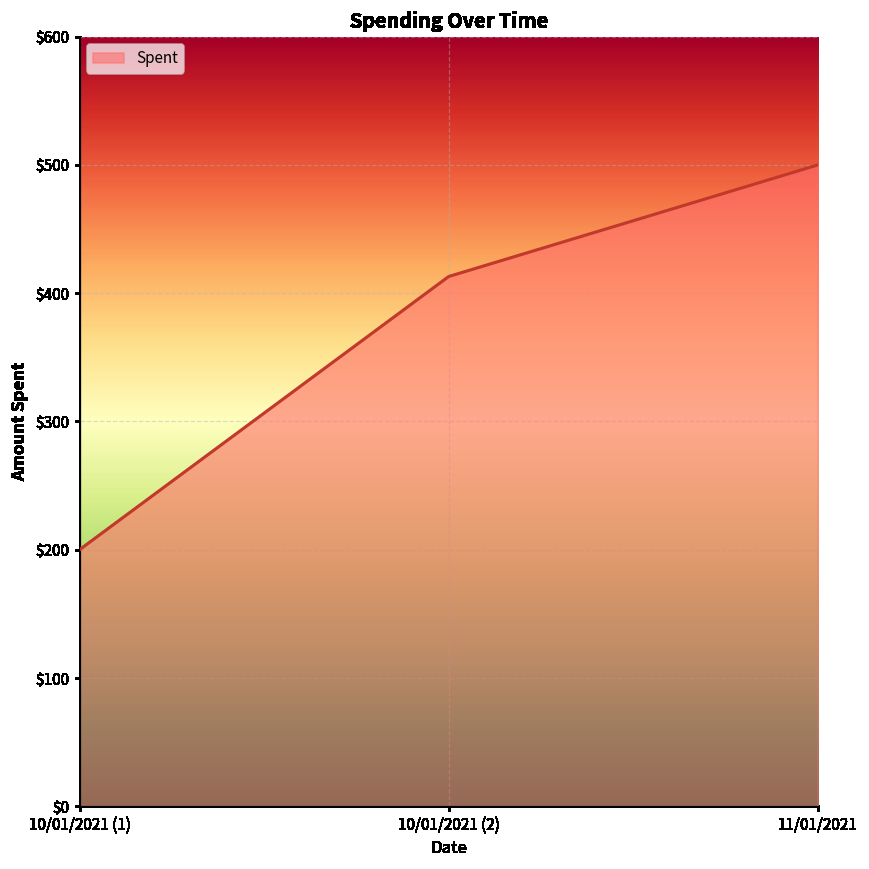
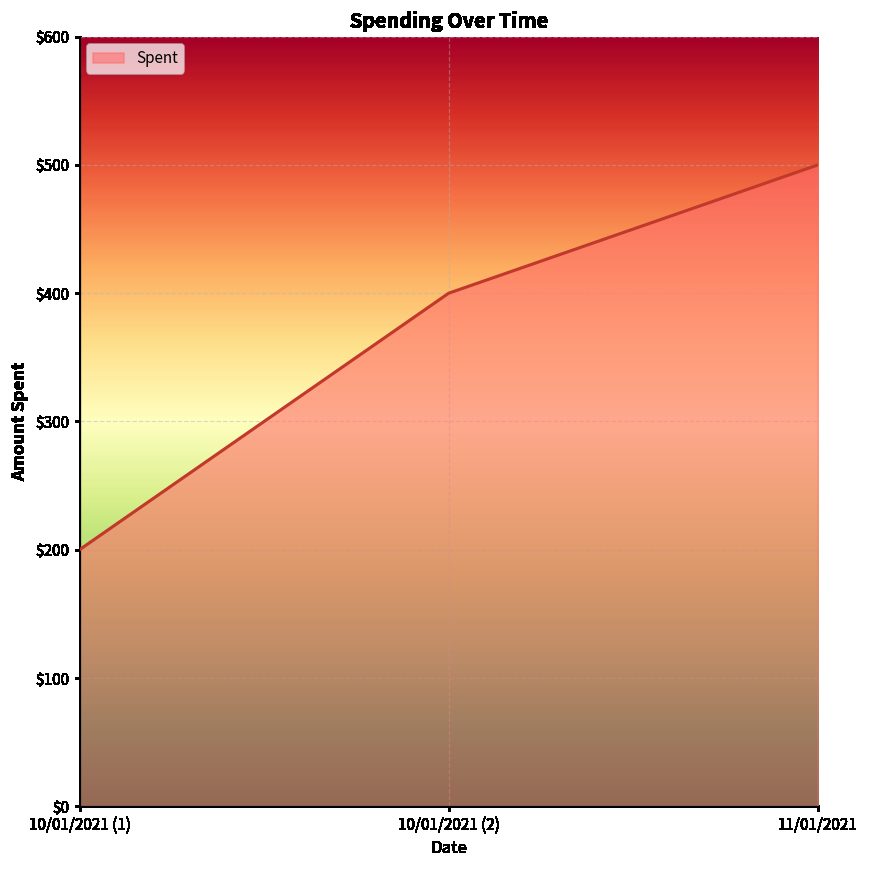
  {
    "10/01/2021 (1)": "$200",
-   "10/01/2021 (2)": "$413",
+   "10/01/2021 (2)": "$400",
    "11/01/2021": "$500"
  }
